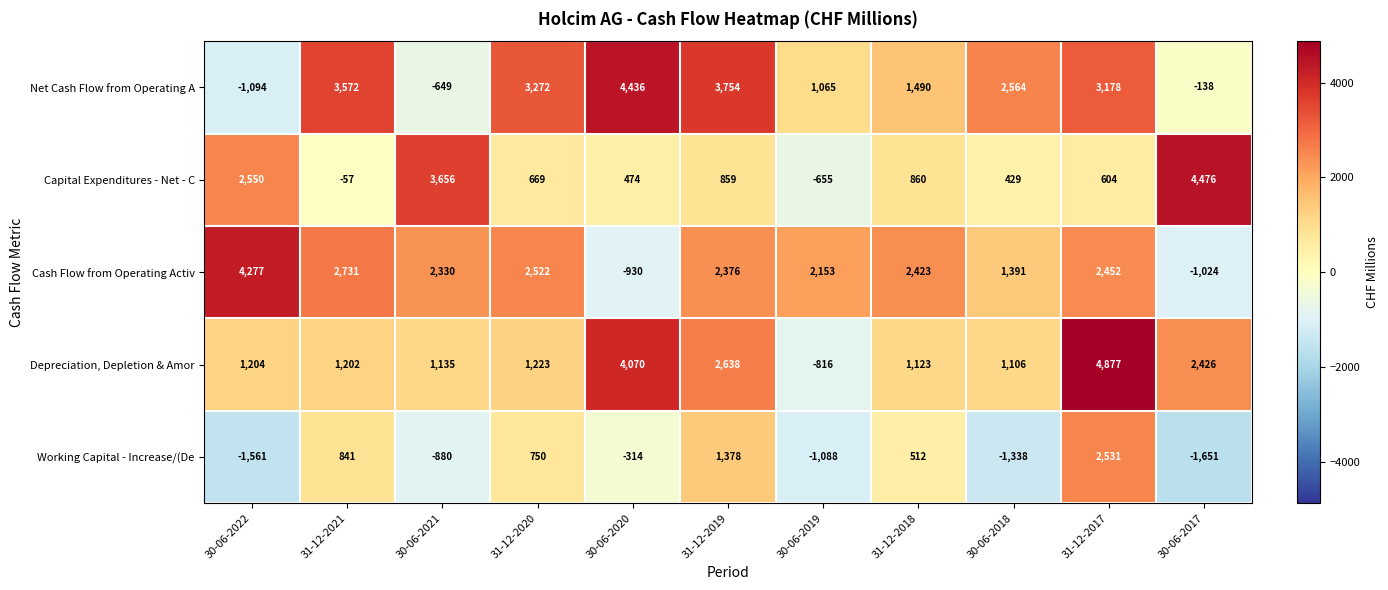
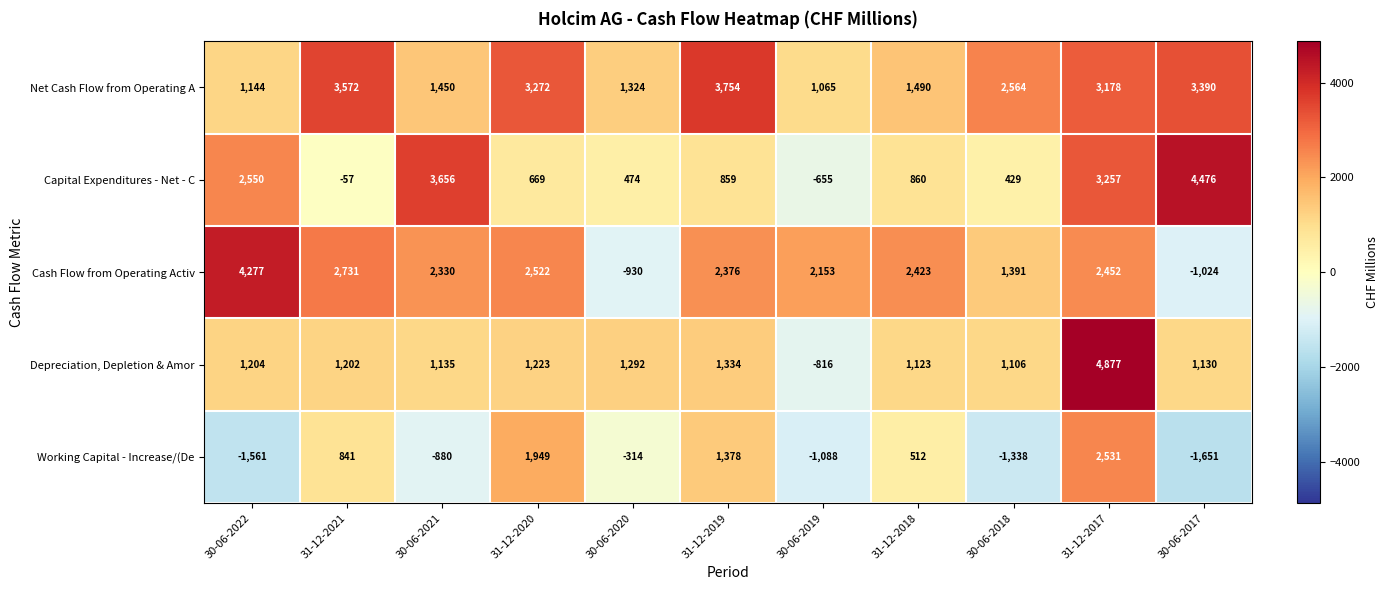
  {
    "Net Cash Flow from Operating A": {
-     "30-06-2022": "-1,094",
+     "30-06-2022": "1,144",
      "31-12-2021": "3,572",
-     "30-06-2021": "-649",
+     "30-06-2021": "1,450",
      "31-12-2020": "3,272",
-     "30-06-2020": "4,436",
+     "30-06-2020": "1,324",
      "31-12-2019": "3,754",
      "30-06-2019": "1,065",
      "31-12-2018": "1,490",
      "30-06-2018": "2,564",
      "31-12-2017": "3,178",
-     "30-06-2017": "-138"
+     "30-06-2017": "3,390"
    },
    "Capital Expenditures - Net - C": {
      "30-06-2022": "2,550",
      "31-12-2021": "-57",
      "30-06-2021": "3,656",
      "31-12-2020": "669",
      "30-06-2020": "474",
      "31-12-2019": "859",
      "30-06-2019": "-655",
      "31-12-2018": "860",
      "30-06-2018": "429",
-     "31-12-2017": "604",
+     "31-12-2017": "3,257",
      "30-06-2017": "4,476"
    },
    "Cash Flow from Operating Activ": {
      "30-06-2022": "4,277",
      "31-12-2021": "2,731",
      "30-06-2021": "2,330",
      "31-12-2020": "2,522",
      "30-06-2020": "-930",
      "31-12-2019": "2,376",
      "30-06-2019": "2,153",
      "31-12-2018": "2,423",
      "30-06-2018": "1,391",
      "31-12-2017": "2,452",
      "30-06-2017": "-1,024"
    },
    "Depreciation, Depletion & Amor": {
      "30-06-2022": "1,204",
      "31-12-2021": "1,202",
      "30-06-2021": "1,135",
      "31-12-2020": "1,223",
-     "30-06-2020": "4,070",
-     "31-12-2019": "2,638",
+     "30-06-2020": "1,292",
+     "31-12-2019": "1,334",
      "30-06-2019": "-816",
      "31-12-2018": "1,123",
      "30-06-2018": "1,106",
      "31-12-2017": "4,877",
-     "30-06-2017": "2,426"
+     "30-06-2017": "1,130"
    },
    "Working Capital - Increase/(De": {
      "30-06-2022": "-1,561",
      "31-12-2021": "841",
      "30-06-2021": "-880",
-     "31-12-2020": "750",
+     "31-12-2020": "1,949",
      "30-06-2020": "-314",
      "31-12-2019": "1,378",
      "30-06-2019": "-1,088",
      "31-12-2018": "512",
      "30-06-2018": "-1,338",
      "31-12-2017": "2,531",
      "30-06-2017": "-1,651"
    }
  }
